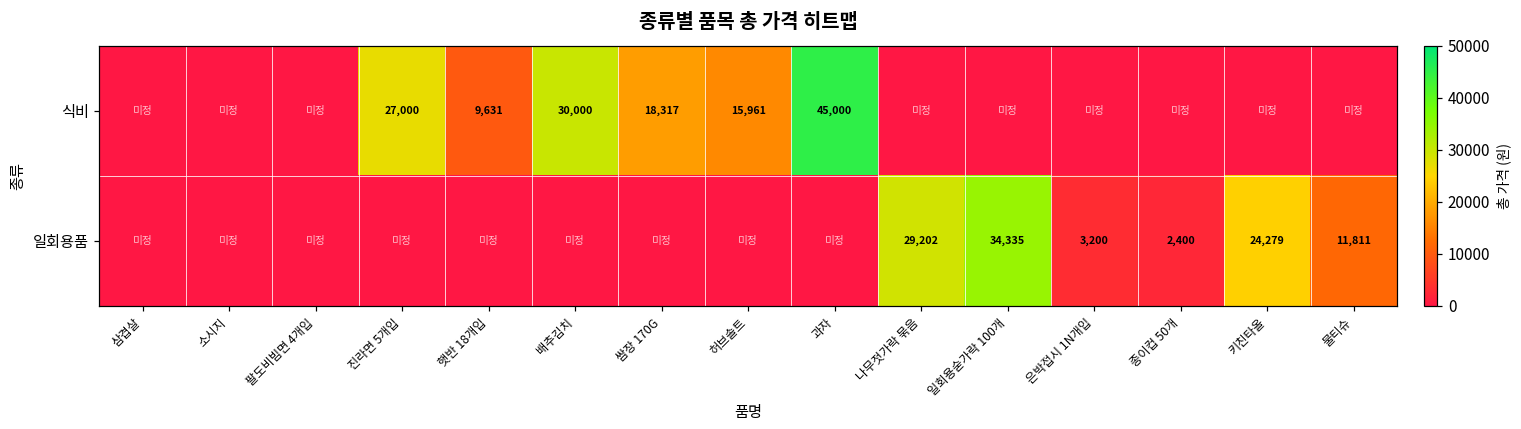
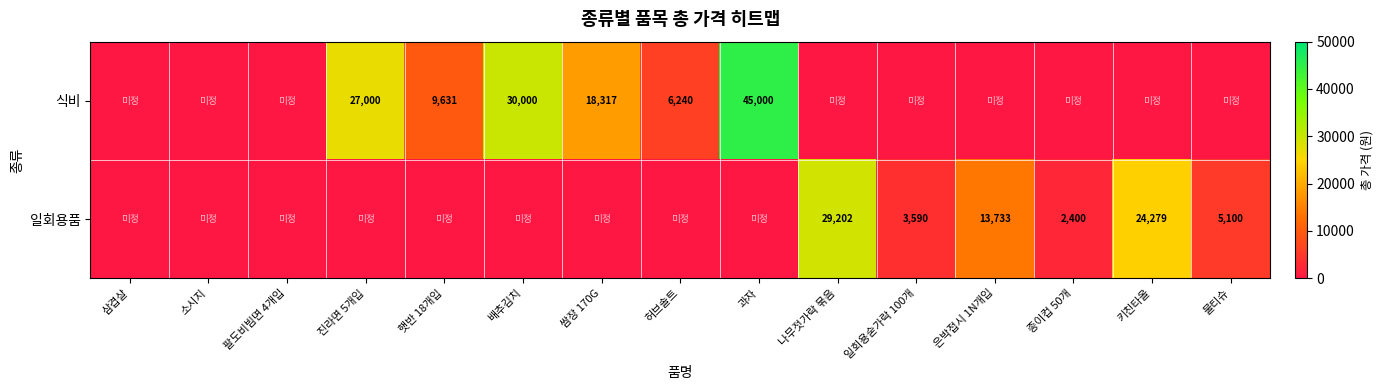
  {
    "식비": {
      "진라면 5개입": "27,000",
      "햇반 18개입": "9,631",
      "배추김치": "30,000",
      "쌈장 170G": "18,317",
-     "허브솔트": "15,961",
+     "허브솔트": "6,240",
      "과자": "45,000"
    },
    "일회용품": {
      "나무젓가락 묶음": "29,202",
-     "일회용숟가락 100개": "34,335",
-     "은박접시 1N개입": "3,200",
+     "일회용숟가락 100개": "3,590",
+     "은박접시 1N개입": "13,733",
      "종이컵 50개": "2,400",
      "키친타올": "24,279",
-     "물티슈": "11,811"
+     "물티슈": "5,100"
    }
  }
